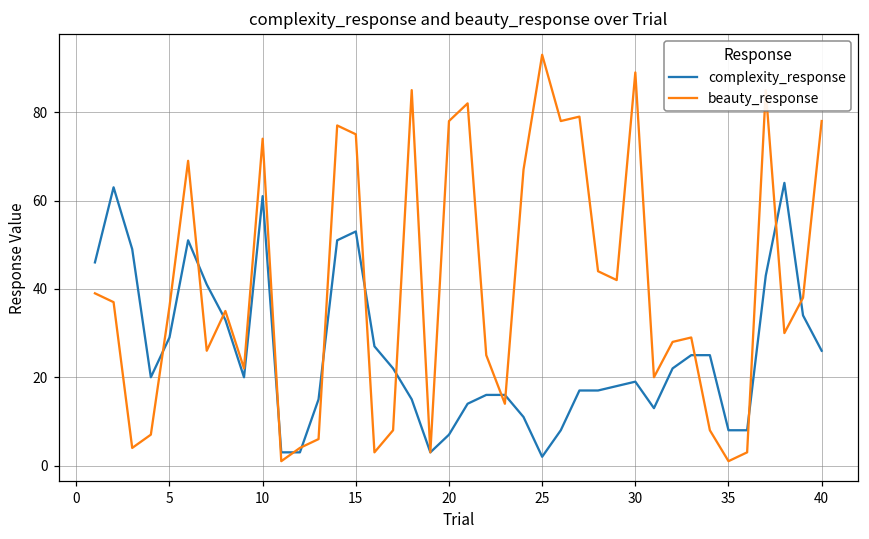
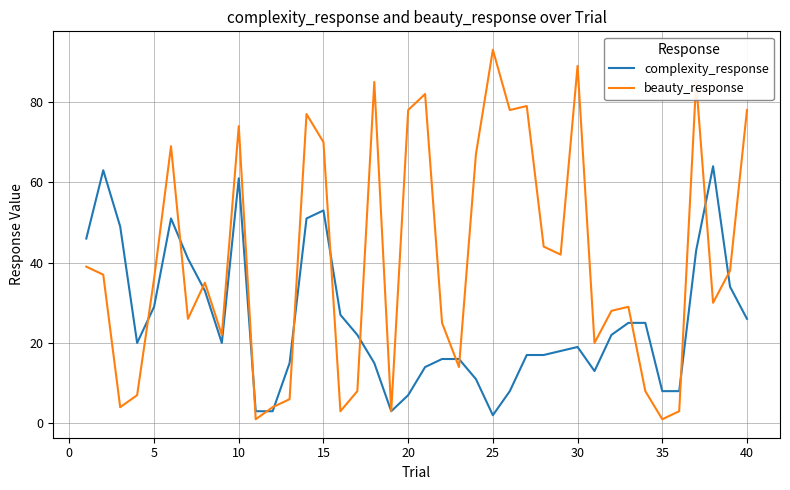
  {
    "complexity_response": {
      "5": 29,
      "10": 61,
      "15": 53,
      "20": 7,
      "25": 2,
      "30": 19,
      "35": 8,
      "40": 26
    },
    "beauty_response": {
      "5": 36,
      "10": 74,
-     "15": 75,
+     "15": 70,
      "20": 78,
      "25": 93,
      "30": 89,
      "35": 1,
      "40": 78
    }
  }
